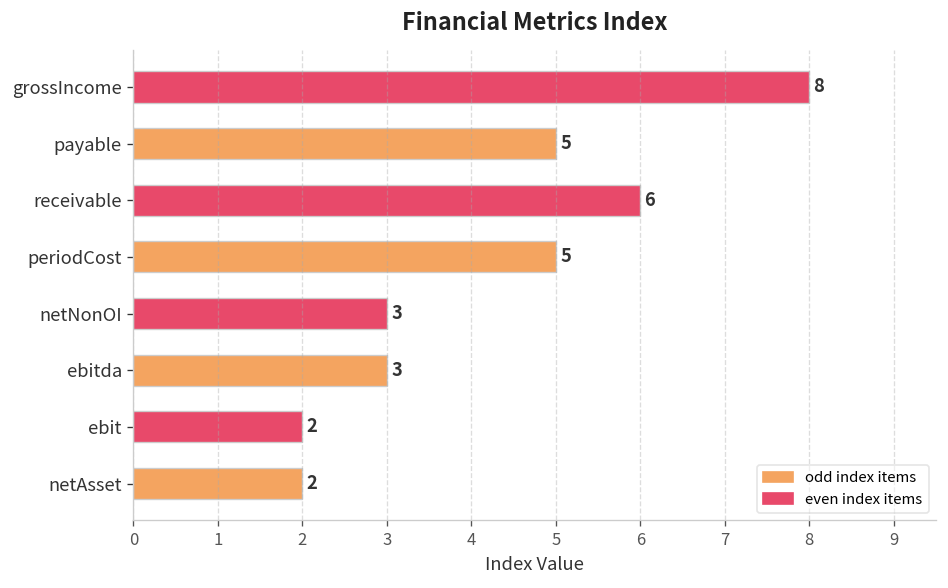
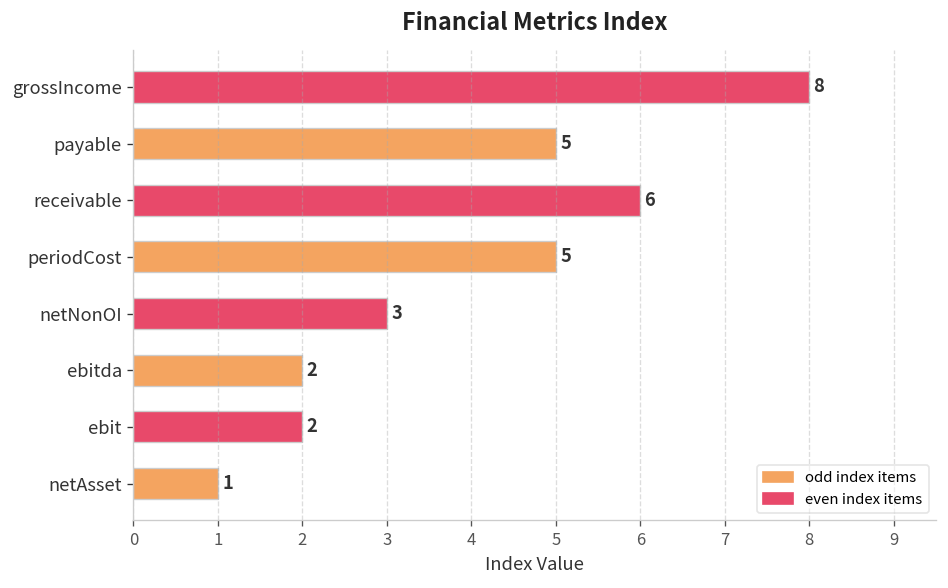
  {
    "grossIncome": 8,
    "payable": 5,
    "receivable": 6,
    "periodCost": 5,
    "netNonOI": 3,
-   "ebitda": 3,
+   "ebitda": 2,
    "ebit": 2,
-   "netAsset": 2
+   "netAsset": 1
  }
